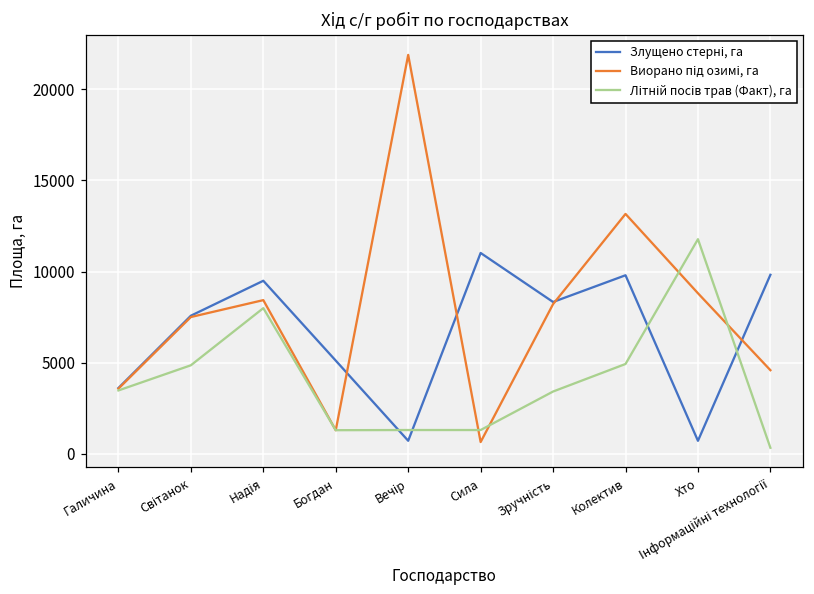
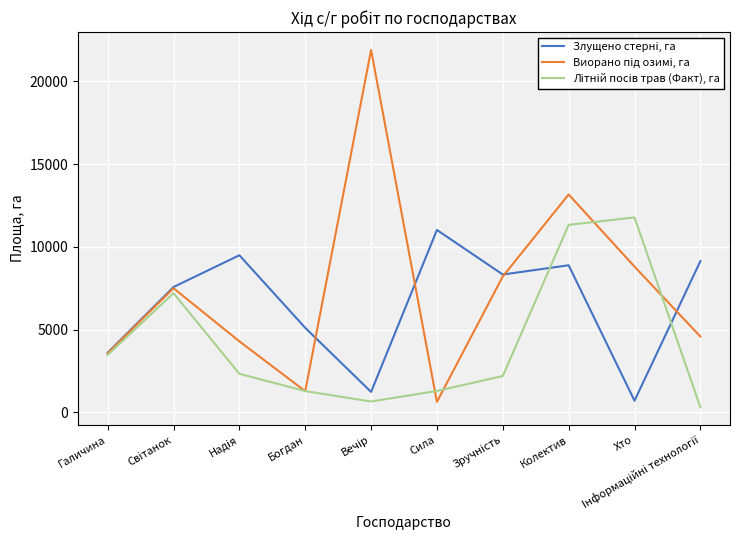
  {
    "Злущено стерні, га": {
      "Надія": 9500,
      "Богдан": 5100,
-     "Вечір": 700,
+     "Вечір": 1200,
      "Сила": 11000,
-     "Колектив": 9800,
+     "Колектив": 8900,
      "Хто": 700,
-     "Інформаційні технології": 9800
+     "Інформаційні технології": 9100
    },
    "Виорано під озимі, га": {
-     "Надія": 8400,
+     "Надія": 4300,
      "Вечір": 21900,
      "Сила": 600,
      "Колектив": 13200,
      "Хто": 8800,
      "Інформаційні технології": 4600
    },
    "Літній посів трав (Факт), га": {
-     "Світанок": 4900,
-     "Надія": 8000,
-     "Вечір": 1300,
+     "Світанок": 7200,
+     "Надія": 2300,
+     "Вечір": 700,
      "Сила": 1300,
-     "Зручність": 3400,
-     "Колектив": 4900,
+     "Зручність": 2200,
+     "Колектив": 11300,
      "Хто": 11800,
      "Інформаційні технології": 300
    }
  }
